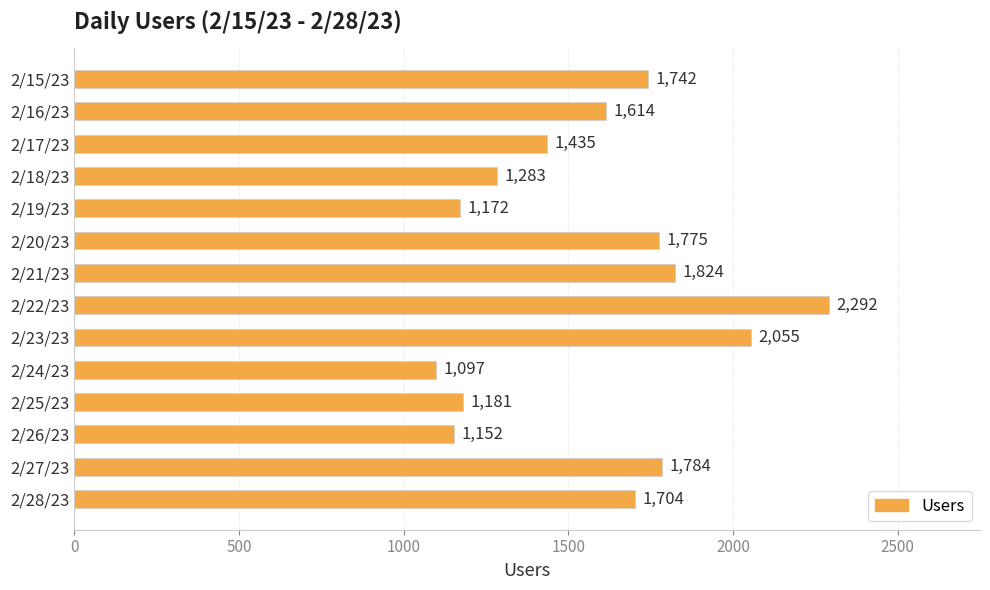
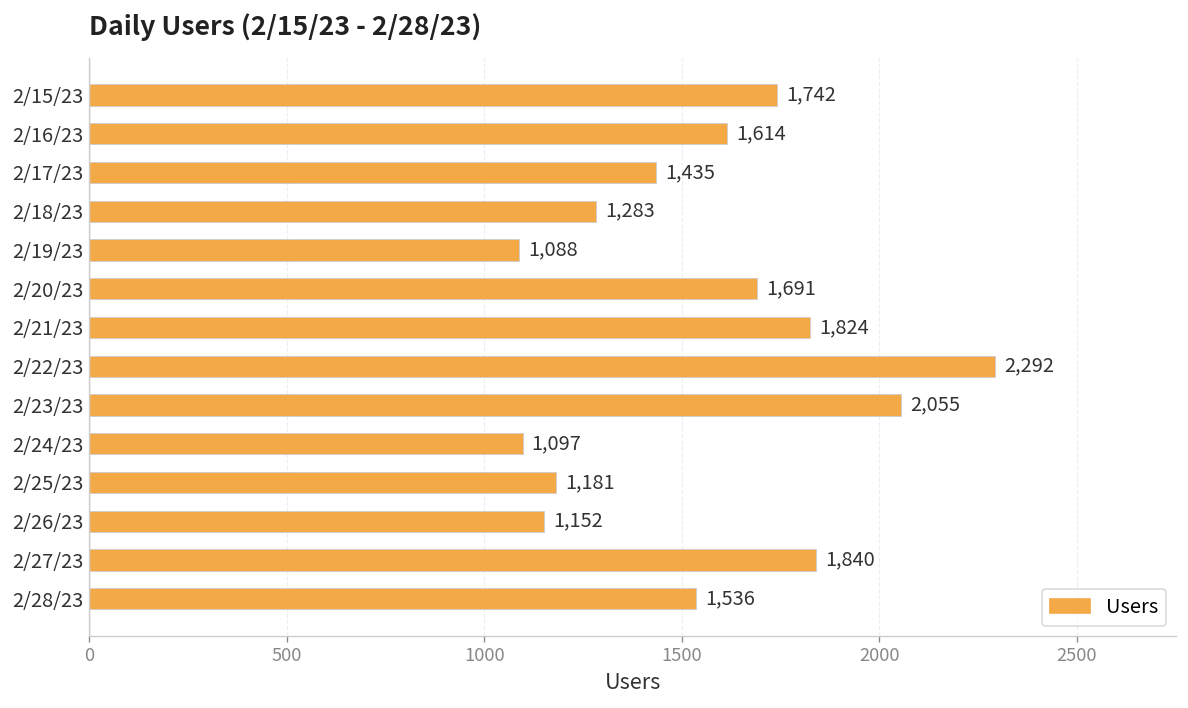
  {
    "2/15/23": "1,742",
    "2/16/23": "1,614",
    "2/17/23": "1,435",
    "2/18/23": "1,283",
-   "2/19/23": "1,172",
-   "2/20/23": "1,775",
+   "2/19/23": "1,088",
+   "2/20/23": "1,691",
    "2/21/23": "1,824",
    "2/22/23": "2,292",
    "2/23/23": "2,055",
    "2/24/23": "1,097",
    "2/25/23": "1,181",
    "2/26/23": "1,152",
-   "2/27/23": "1,784",
-   "2/28/23": "1,704"
+   "2/27/23": "1,840",
+   "2/28/23": "1,536"
  }
